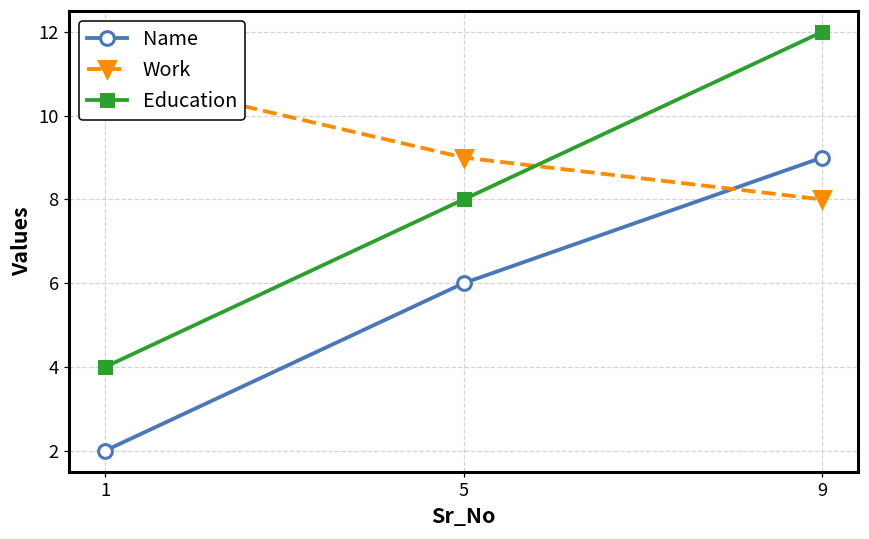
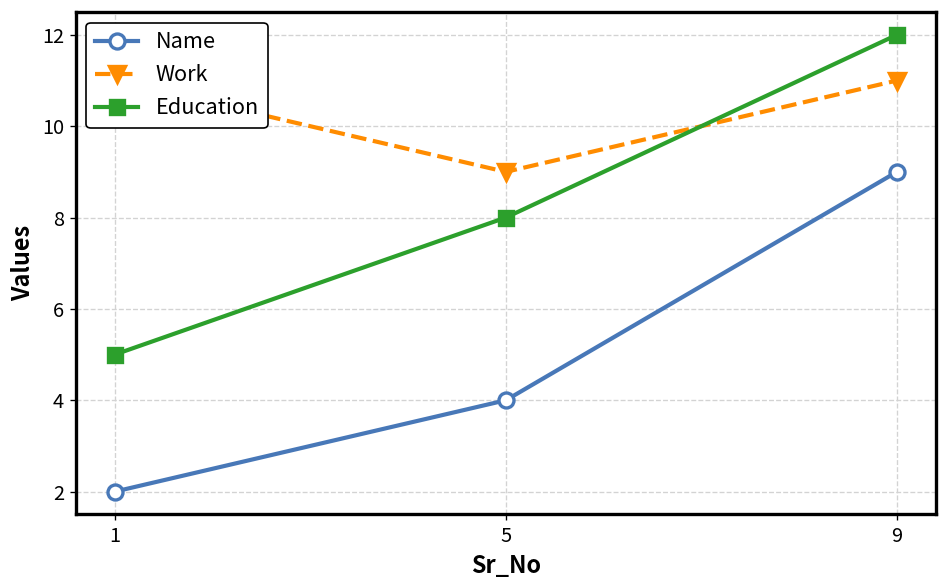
  {
    "Name": {
      "1": 2,
-     "5": 6,
+     "5": 4,
      "9": 9
    },
    "Work": {
      "5": 9,
-     "9": 8
+     "9": 11
    },
    "Education": {
-     "1": 4,
+     "1": 5,
      "5": 8,
      "9": 12
    }
  }
